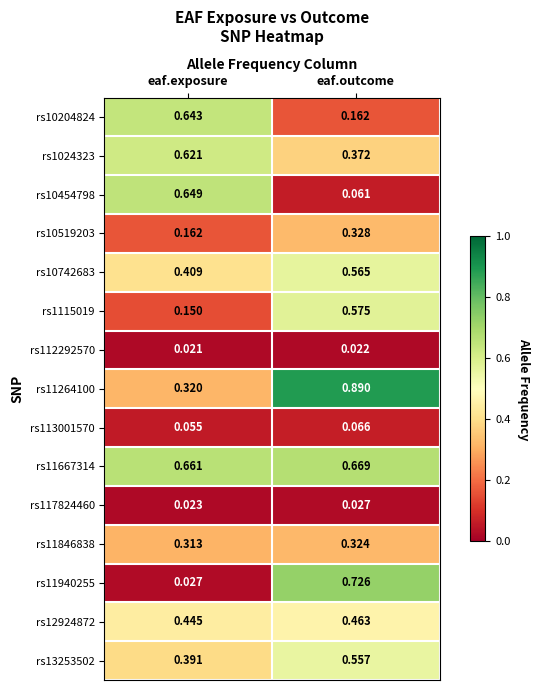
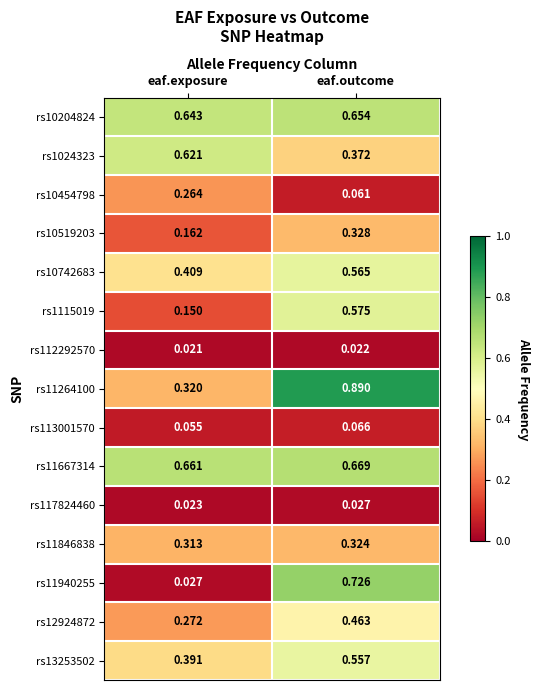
  {
    "rs10204824": {
      "eaf.exposure": 0.643,
-     "eaf.outcome": 0.162
+     "eaf.outcome": 0.654
    },
    "rs1024323": {
      "eaf.exposure": 0.621,
      "eaf.outcome": 0.372
    },
    "rs10454798": {
-     "eaf.exposure": 0.649,
+     "eaf.exposure": 0.264,
      "eaf.outcome": 0.061
    },
    "rs10519203": {
      "eaf.exposure": 0.162,
      "eaf.outcome": 0.328
    },
    "rs10742683": {
      "eaf.exposure": 0.409,
      "eaf.outcome": 0.565
    },
    "rs1115019": {
      "eaf.exposure": 0.150,
      "eaf.outcome": 0.575
    },
    "rs112292570": {
      "eaf.exposure": 0.021,
      "eaf.outcome": 0.022
    },
    "rs11264100": {
      "eaf.exposure": 0.320,
      "eaf.outcome": 0.890
    },
    "rs113001570": {
      "eaf.exposure": 0.055,
      "eaf.outcome": 0.066
    },
    "rs11667314": {
      "eaf.exposure": 0.661,
      "eaf.outcome": 0.669
    },
    "rs117824460": {
      "eaf.exposure": 0.023,
      "eaf.outcome": 0.027
    },
    "rs11846838": {
      "eaf.exposure": 0.313,
      "eaf.outcome": 0.324
    },
    "rs11940255": {
      "eaf.exposure": 0.027,
      "eaf.outcome": 0.726
    },
    "rs12924872": {
-     "eaf.exposure": 0.445,
+     "eaf.exposure": 0.272,
      "eaf.outcome": 0.463
    },
    "rs13253502": {
      "eaf.exposure": 0.391,
      "eaf.outcome": 0.557
    }
  }
